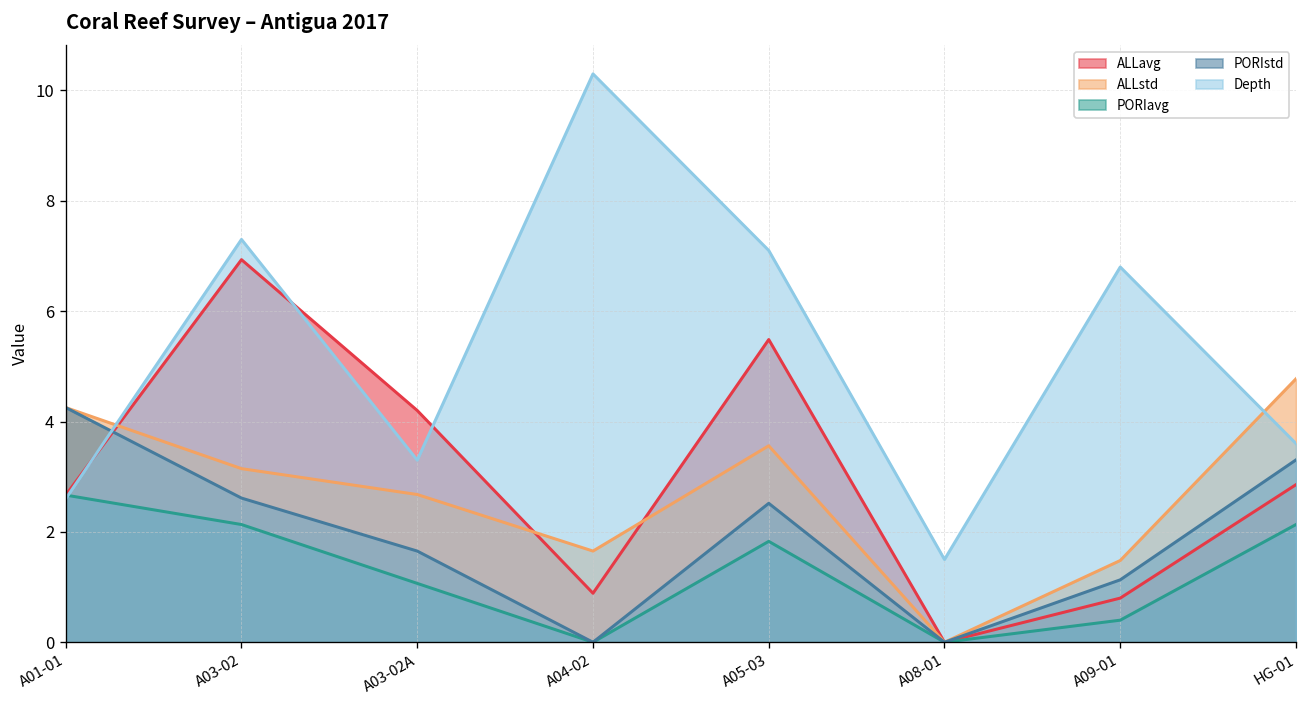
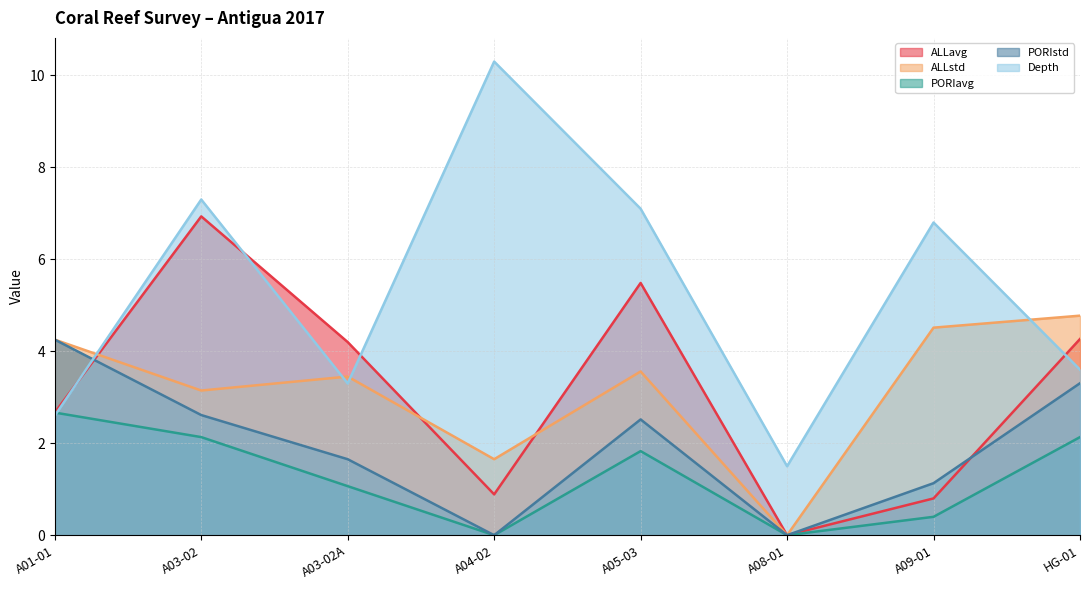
  {
    "ALLavg": {
      "A03-02": 6.9,
      "A03-02A": 4.2,
      "A04-02": 0.9,
      "A05-03": 5.5,
      "A09-01": 0.8,
-     "HG-01": 2.9
+     "HG-01": 4.3
    },
    "ALLstd": {
      "A03-02": 3.1,
-     "A03-02A": 2.7,
+     "A03-02A": 3.4,
      "A04-02": 1.7,
      "A05-03": 3.6,
-     "A09-01": 1.5,
+     "A09-01": 4.5,
      "HG-01": 4.8
    },
    "Depth": {
      "A01-01": 2.6,
      "A03-02": 7.3,
      "A03-02A": 3.3,
      "A04-02": 10.3,
      "A05-03": 7.1,
      "A08-01": 1.5,
      "A09-01": 6.8,
      "HG-01": 3.6
    }
  }
